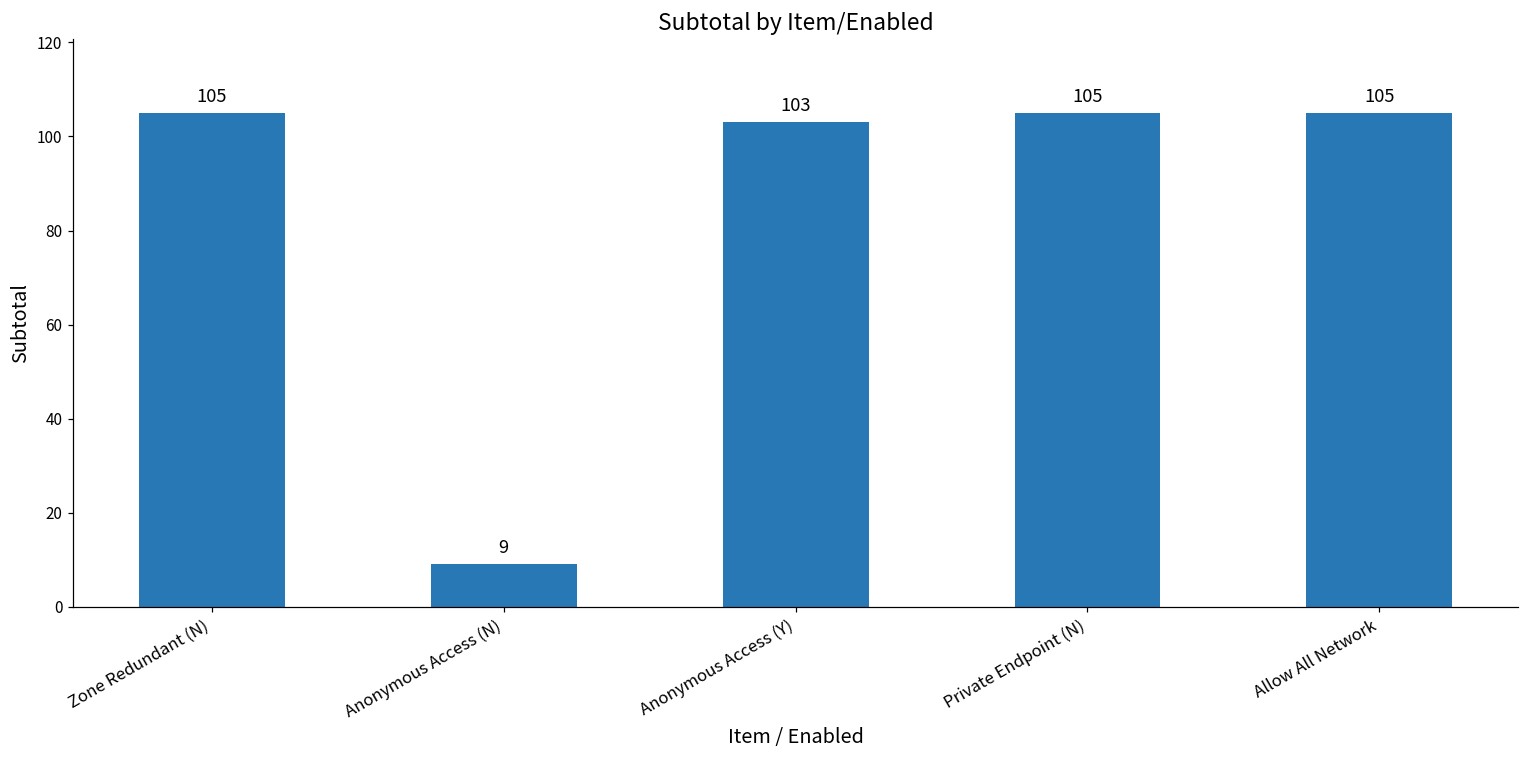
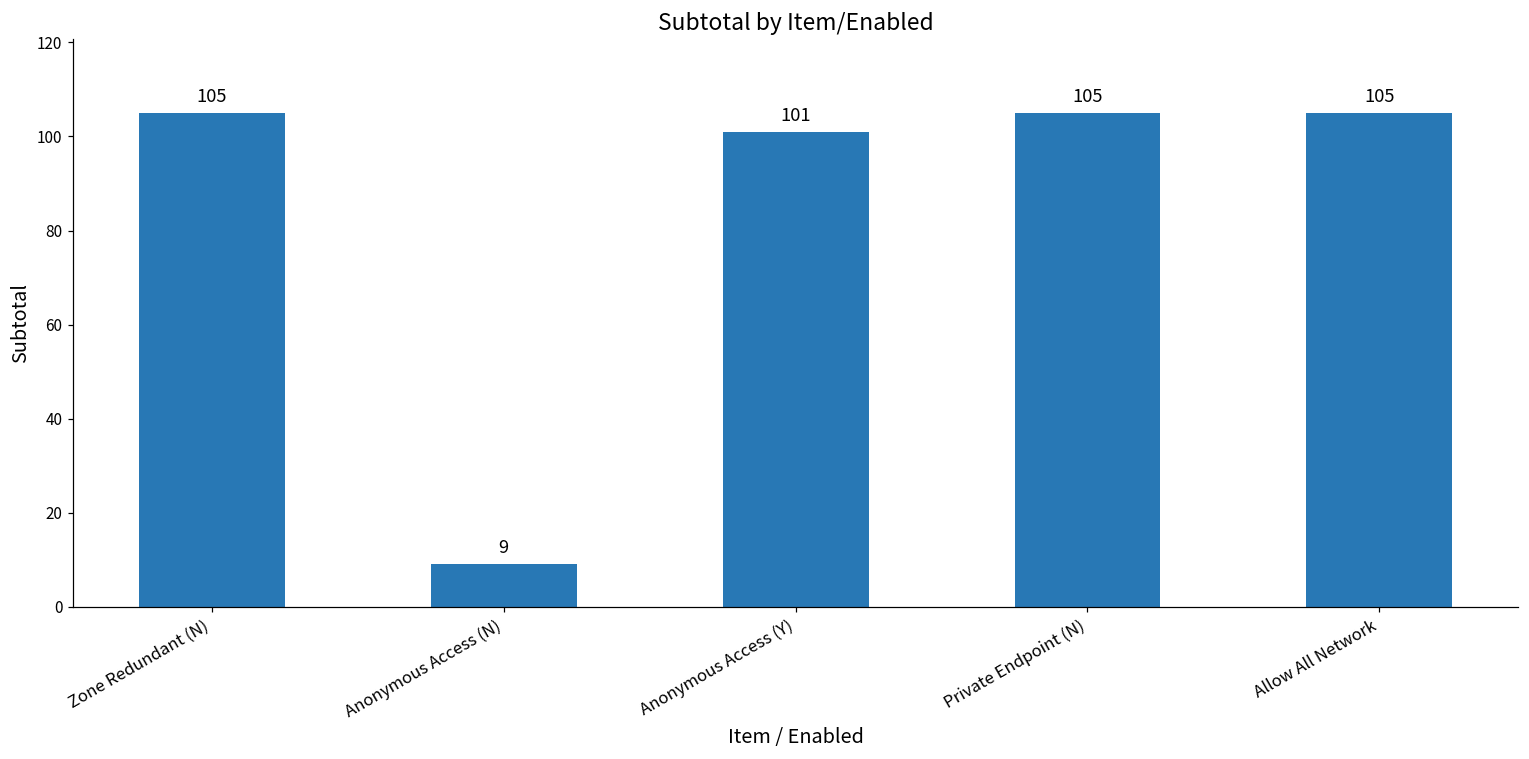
  {
    "Zone Redundant (N)": 105,
    "Anonymous Access (N)": 9,
-   "Anonymous Access (Y)": 103,
+   "Anonymous Access (Y)": 101,
    "Private Endpoint (N)": 105,
    "Allow All Network": 105
  }
